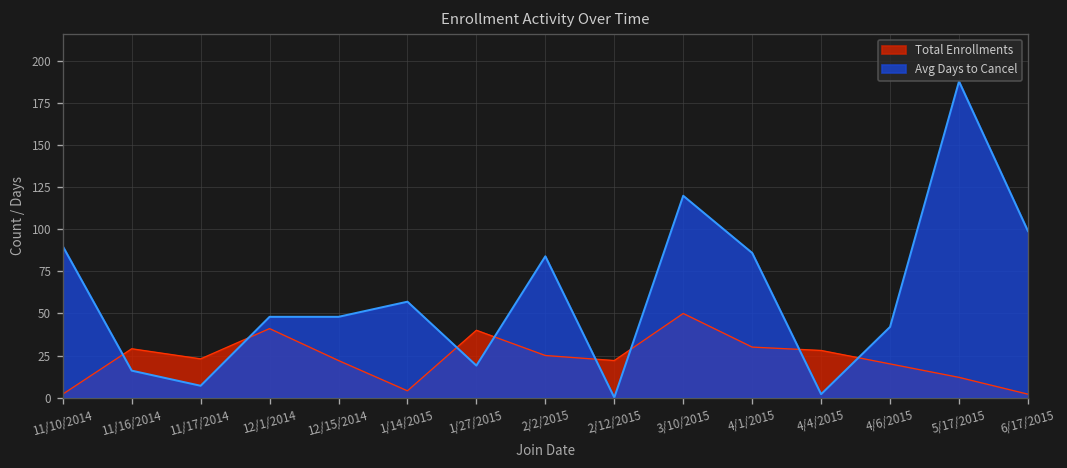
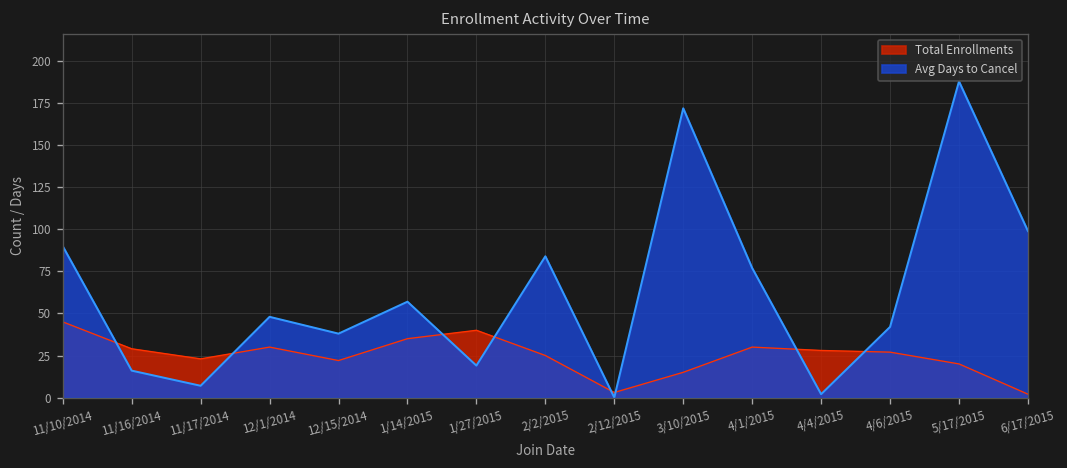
  {
    "Total Enrollments": {
-     "11/10/2014": 2,
+     "11/10/2014": 45,
      "11/16/2014": 29,
      "11/17/2014": 23,
-     "12/1/2014": 41,
+     "12/1/2014": 30,
      "12/15/2014": 22,
-     "1/14/2015": 4,
+     "1/14/2015": 35,
      "1/27/2015": 40,
      "2/2/2015": 25,
-     "2/12/2015": 22,
-     "3/10/2015": 50,
+     "2/12/2015": 3,
+     "3/10/2015": 15,
      "4/1/2015": 30,
      "4/4/2015": 28,
-     "4/6/2015": 20,
-     "5/17/2015": 12,
+     "4/6/2015": 27,
+     "5/17/2015": 20,
      "6/17/2015": 2
    },
    "Avg Days to Cancel": {
      "11/10/2014": 90,
      "11/16/2014": 16,
      "11/17/2014": 7,
      "12/1/2014": 48,
-     "12/15/2014": 48,
+     "12/15/2014": 38,
      "1/14/2015": 57,
      "1/27/2015": 19,
      "2/2/2015": 84,
      "2/12/2015": 0,
-     "3/10/2015": 120,
-     "4/1/2015": 86,
+     "3/10/2015": 172,
+     "4/1/2015": 77,
      "4/4/2015": 2,
      "4/6/2015": 42,
      "5/17/2015": 188,
      "6/17/2015": 99
    }
  }
